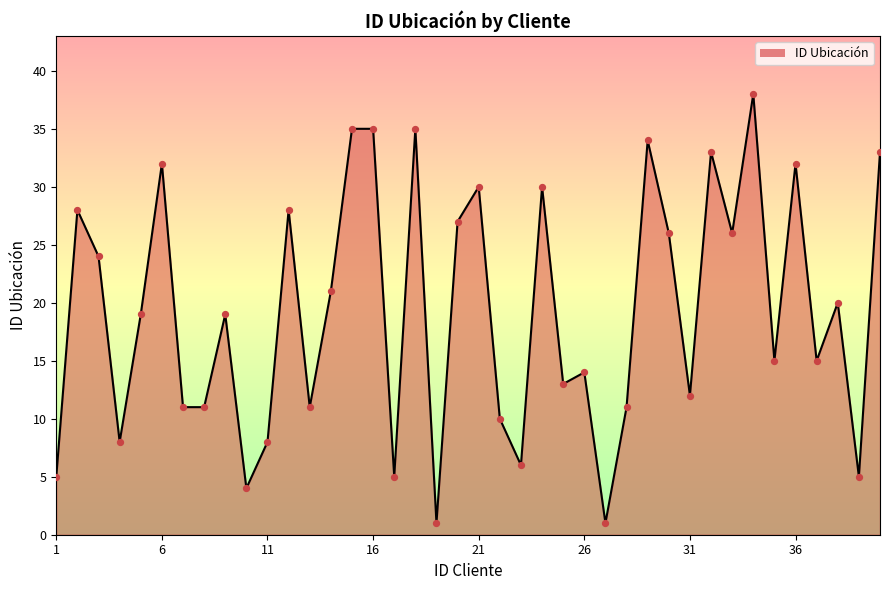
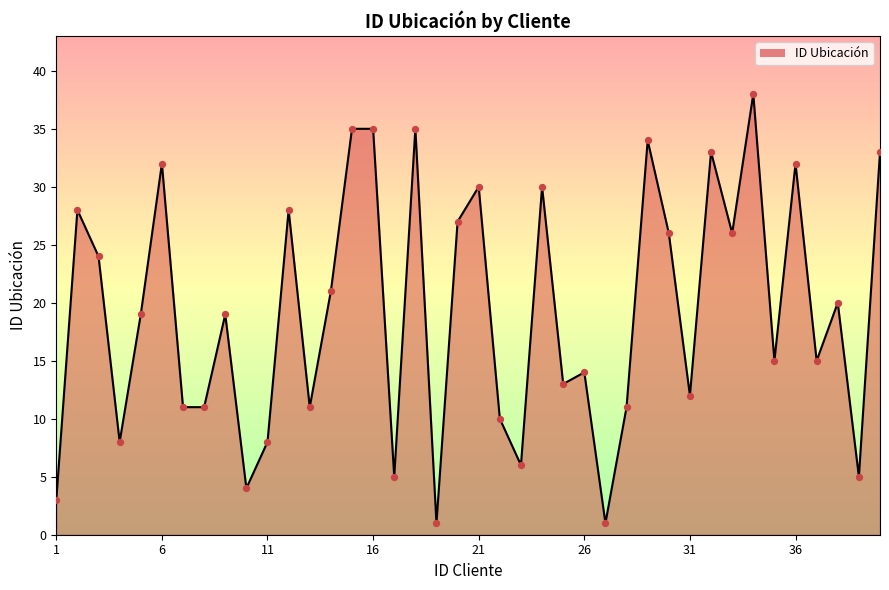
  {
-   "1": 5,
+   "1": 3,
    "6": 32,
    "11": 8,
    "16": 35,
    "21": 30,
    "26": 14,
    "31": 12,
    "36": 32
  }
